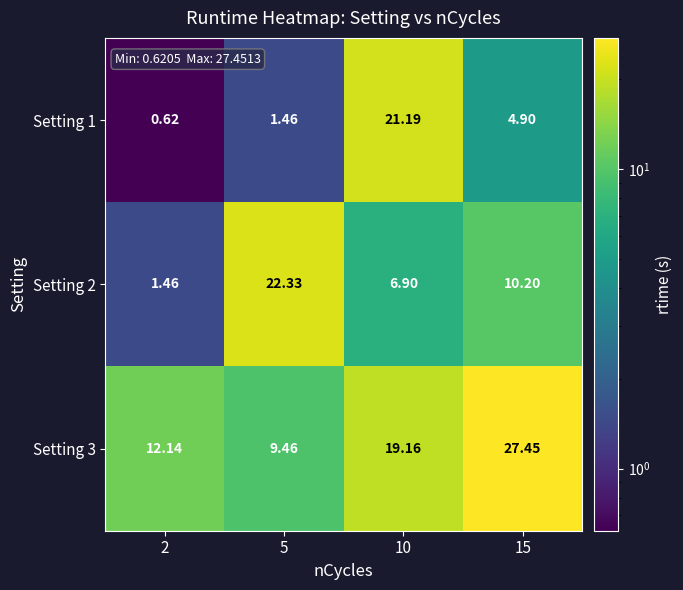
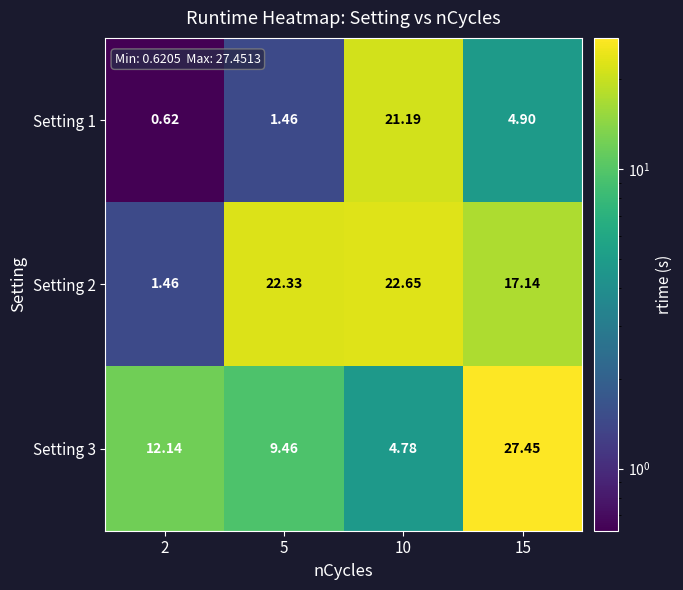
  {
    "Setting 1": {
      "2": 0.62,
      "5": 1.46,
      "10": 21.19,
      "15": 4.90
    },
    "Setting 2": {
      "2": 1.46,
      "5": 22.33,
-     "10": 6.90,
-     "15": 10.20
+     "10": 22.65,
+     "15": 17.14
    },
    "Setting 3": {
      "2": 12.14,
      "5": 9.46,
-     "10": 19.16,
+     "10": 4.78,
      "15": 27.45
    }
  }
